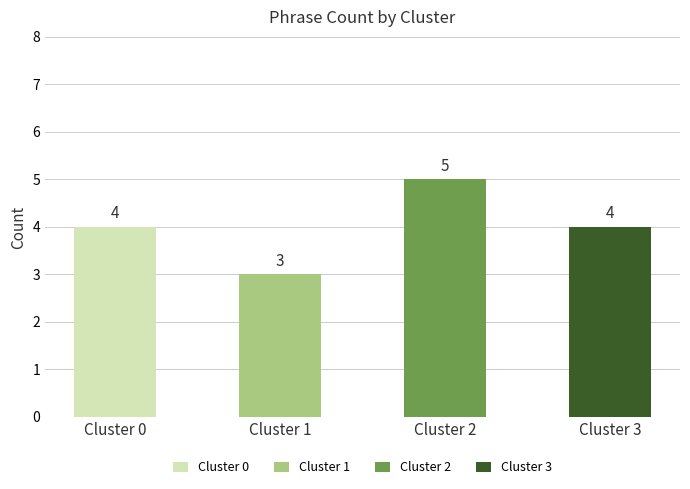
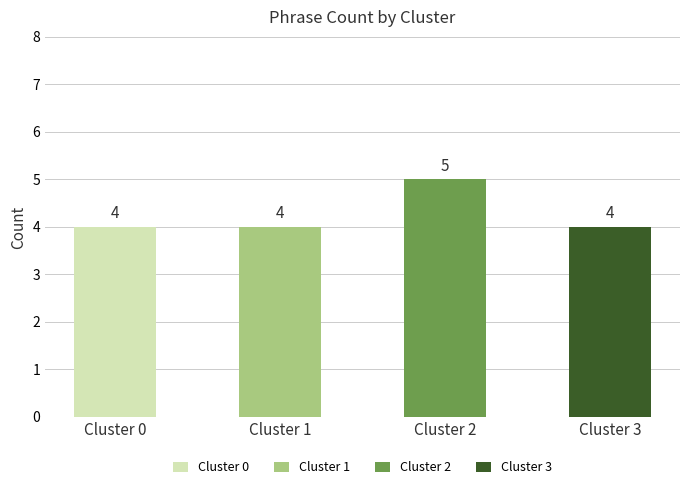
  {
    "Cluster 0": 4,
-   "Cluster 1": 3,
+   "Cluster 1": 4,
    "Cluster 2": 5,
    "Cluster 3": 4
  }
